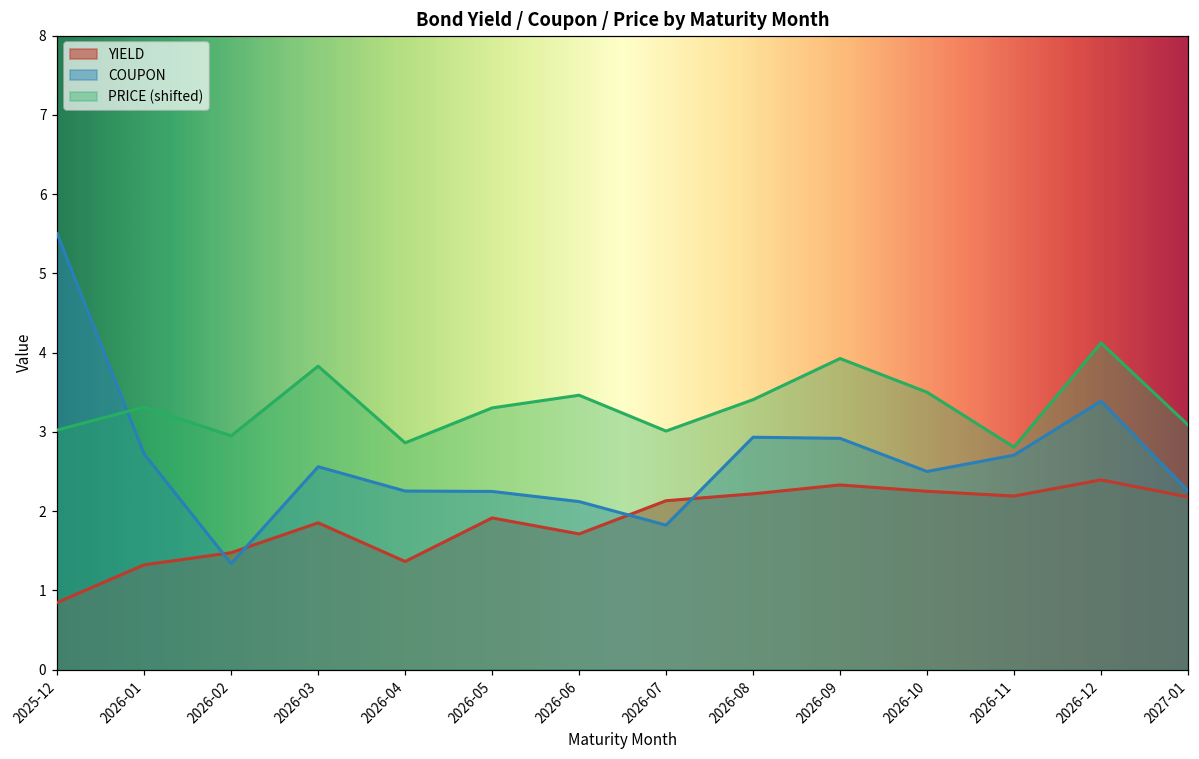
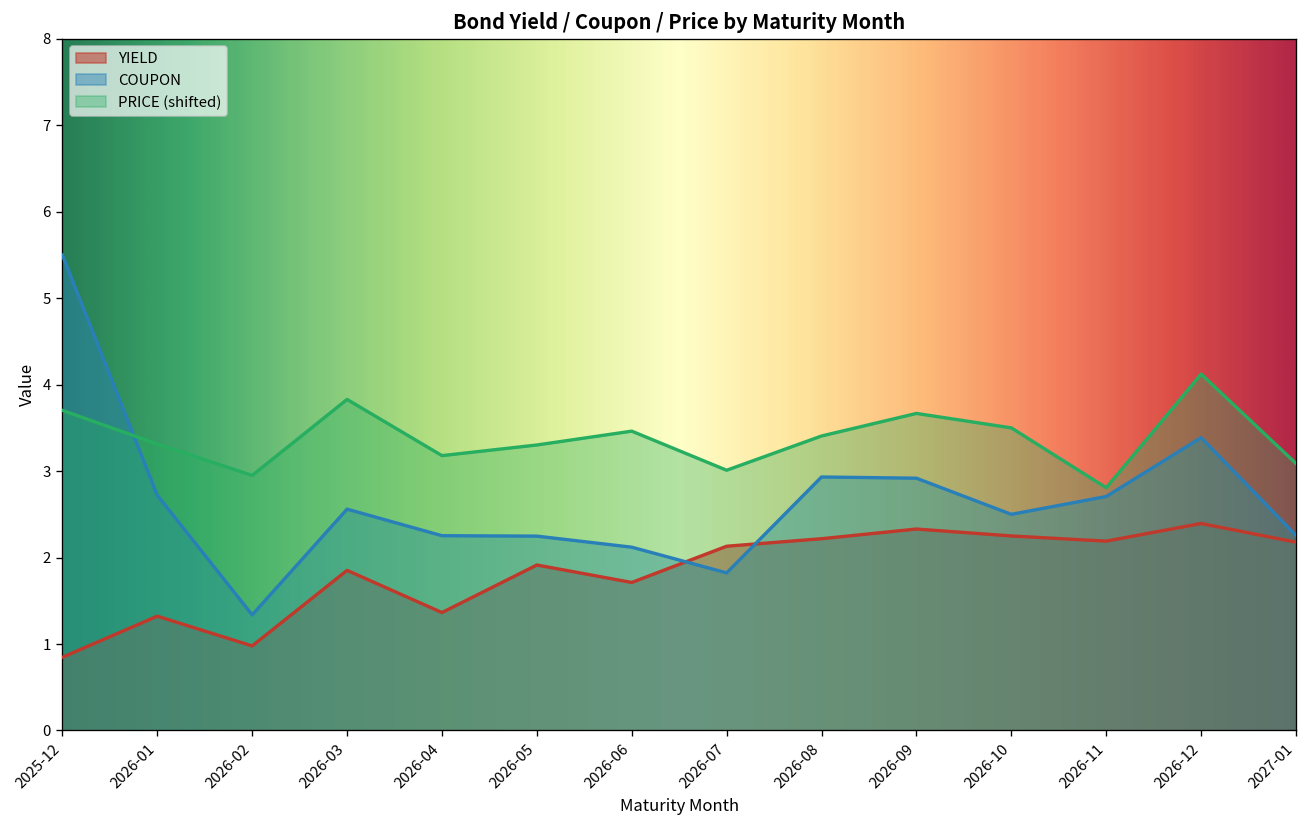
  {
    "YIELD": {
      "2025-12": 0.8,
      "2026-01": 1.3,
-     "2026-02": 1.5,
+     "2026-02": 1.0,
      "2026-03": 1.9,
      "2026-04": 1.4,
      "2026-05": 1.9,
      "2026-06": 1.7,
      "2026-07": 2.1,
      "2026-08": 2.2,
      "2026-09": 2.3,
      "2026-10": 2.3,
      "2026-11": 2.2,
      "2026-12": 2.4,
      "2027-01": 2.2
    },
    "COUPON": {
      "2025-12": 5.5,
      "2026-01": 2.7,
      "2026-02": 1.3,
      "2026-03": 2.6,
      "2026-04": 2.3,
      "2026-05": 2.2,
      "2026-06": 2.1,
      "2026-07": 1.8,
      "2026-08": 2.9,
      "2026-09": 2.9,
      "2026-10": 2.5,
      "2026-11": 2.7,
      "2026-12": 3.4,
      "2027-01": 2.3
    },
    "PRICE (shifted)": {
-     "2025-12": 3.0,
+     "2025-12": 3.7,
      "2026-01": 3.3,
      "2026-02": 3.0,
      "2026-03": 3.8,
-     "2026-04": 2.9,
+     "2026-04": 3.2,
      "2026-05": 3.3,
      "2026-06": 3.5,
      "2026-07": 3.0,
      "2026-08": 3.4,
-     "2026-09": 3.9,
+     "2026-09": 3.7,
      "2026-10": 3.5,
      "2026-11": 2.8,
      "2026-12": 4.1,
      "2027-01": 3.1
    }
  }
